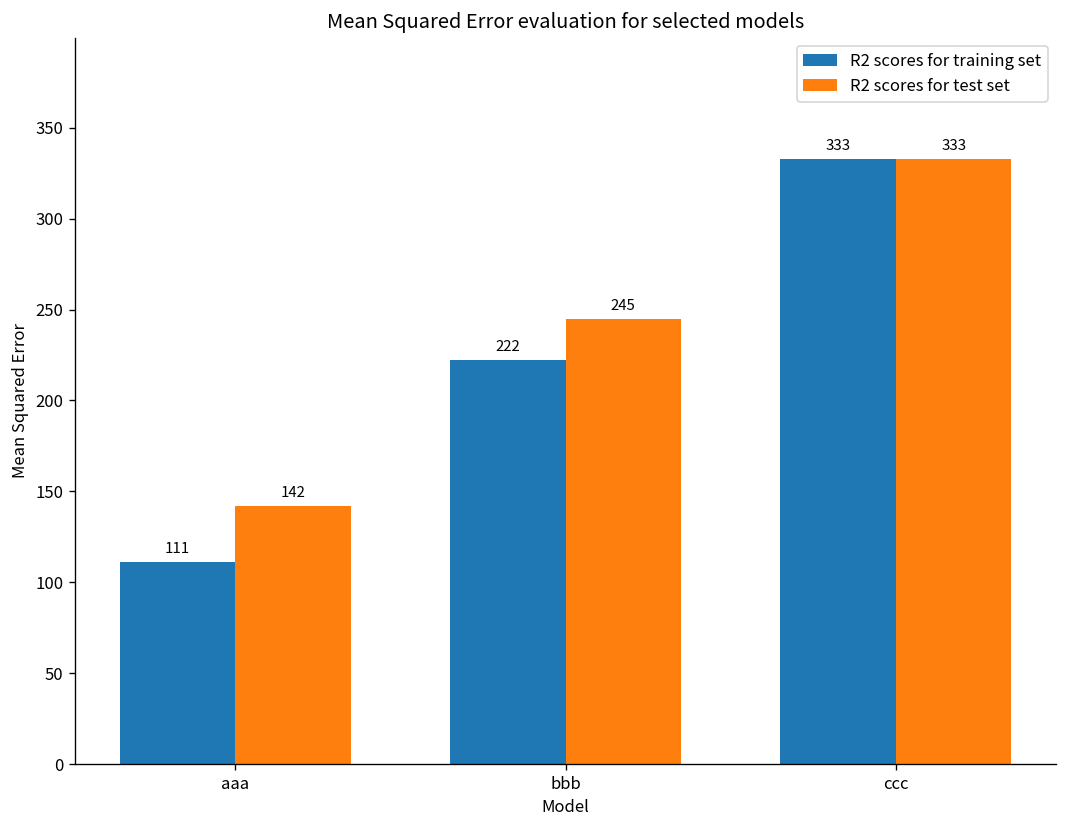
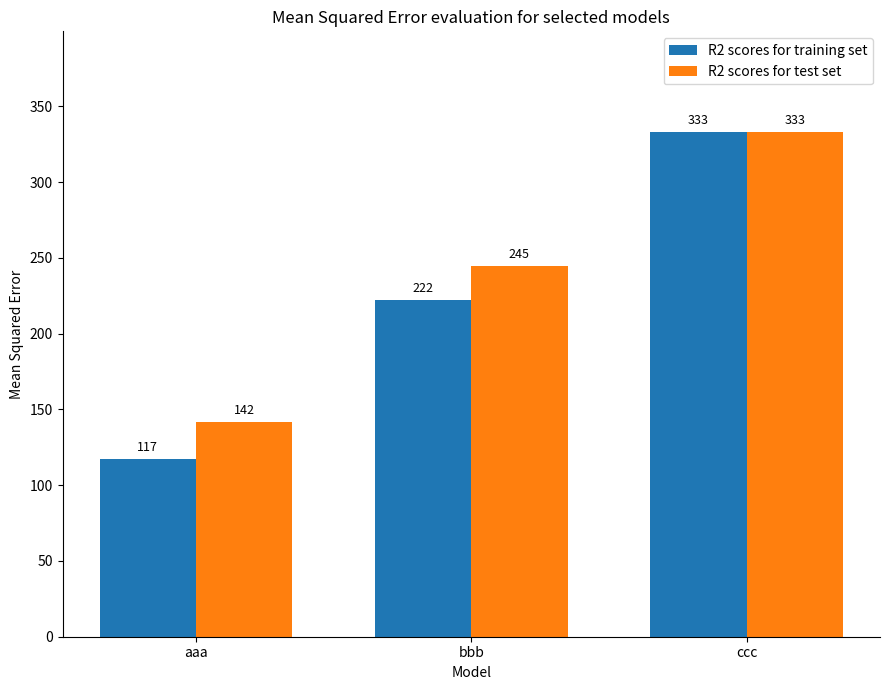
  {
    "R2 scores for training set": {
-     "aaa": 111,
+     "aaa": 117,
      "bbb": 222,
      "ccc": 333
    },
    "R2 scores for test set": {
      "aaa": 142,
      "bbb": 245,
      "ccc": 333
    }
  }
